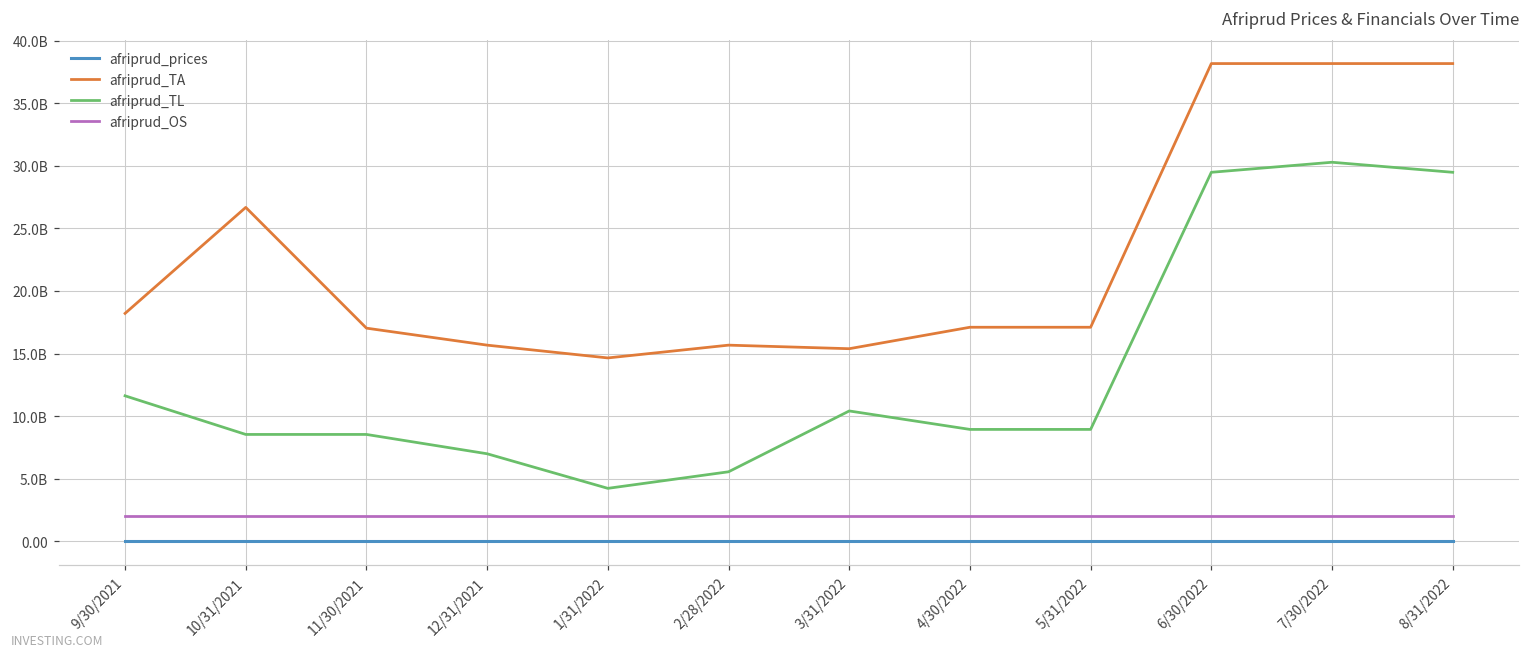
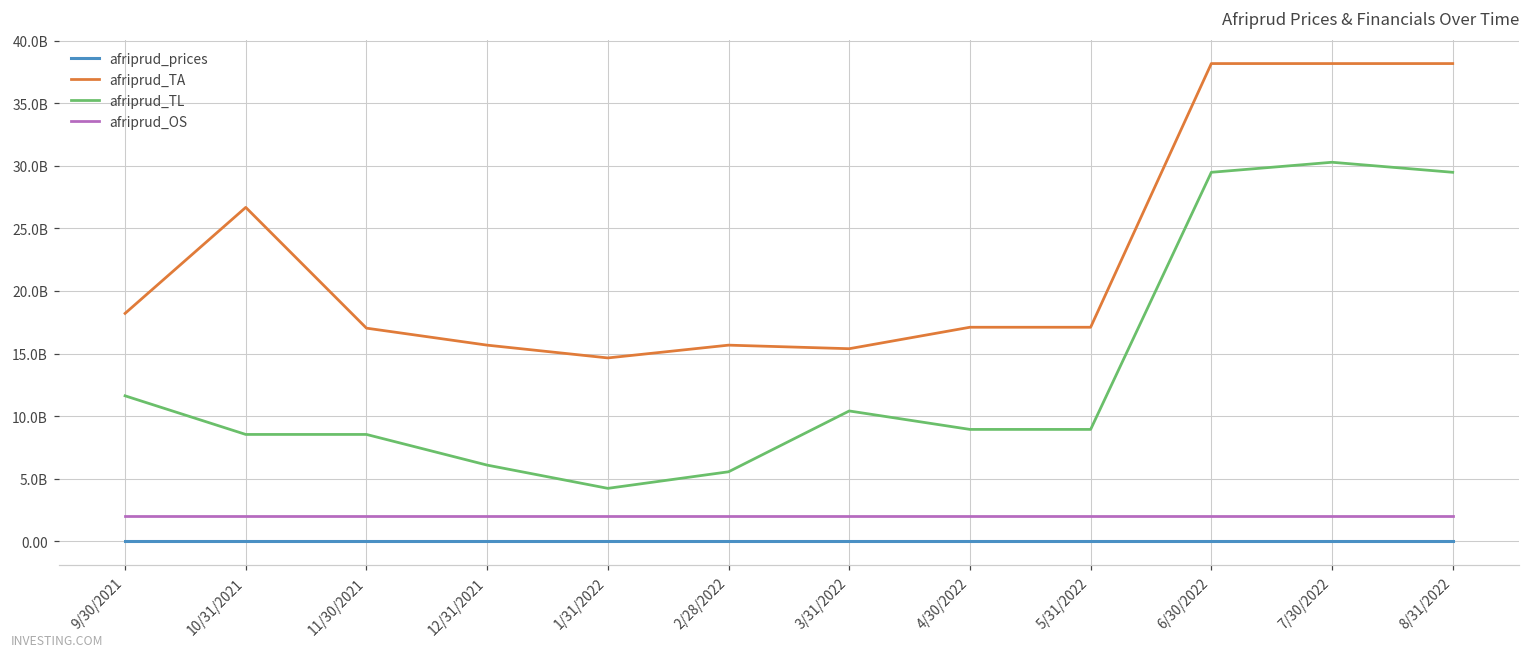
  {
    "afriprud_prices": {
      "9/30/2021": 0,
      "10/31/2021": 0,
      "11/30/2021": 0,
      "12/31/2021": 0,
      "1/31/2022": 0,
      "2/28/2022": 0,
      "3/31/2022": 0,
      "4/30/2022": 0,
      "5/31/2022": 0,
      "6/30/2022": 0,
      "7/30/2022": 0,
      "8/31/2022": 0
    },
    "afriprud_TA": {
      "9/30/2021": 18200000000,
      "10/31/2021": 26700000000,
      "11/30/2021": 17000000000,
      "12/31/2021": 15700000000,
      "1/31/2022": 14700000000,
      "2/28/2022": 15700000000,
      "3/31/2022": 15400000000,
      "4/30/2022": 17100000000,
      "5/31/2022": 17100000000,
      "6/30/2022": 38200000000,
      "7/30/2022": 38200000000,
      "8/31/2022": 38200000000
    },
    "afriprud_TL": {
      "9/30/2021": 11600000000,
      "10/31/2021": 8500000000,
      "11/30/2021": 8500000000,
-     "12/31/2021": 7000000000,
+     "12/31/2021": 6100000000,
      "1/31/2022": 4200000000,
      "2/28/2022": 5600000000,
      "3/31/2022": 10400000000,
      "4/30/2022": 8900000000,
      "5/31/2022": 8900000000,
      "6/30/2022": 29500000000,
      "7/30/2022": 30300000000,
      "8/31/2022": 29500000000
    },
    "afriprud_OS": {
      "9/30/2021": 2000000000,
      "10/31/2021": 2000000000,
      "11/30/2021": 2000000000,
      "12/31/2021": 2000000000,
      "1/31/2022": 2000000000,
      "2/28/2022": 2000000000,
      "3/31/2022": 2000000000,
      "4/30/2022": 2000000000,
      "5/31/2022": 2000000000,
      "6/30/2022": 2000000000,
      "7/30/2022": 2000000000,
      "8/31/2022": 2000000000
    }
  }
